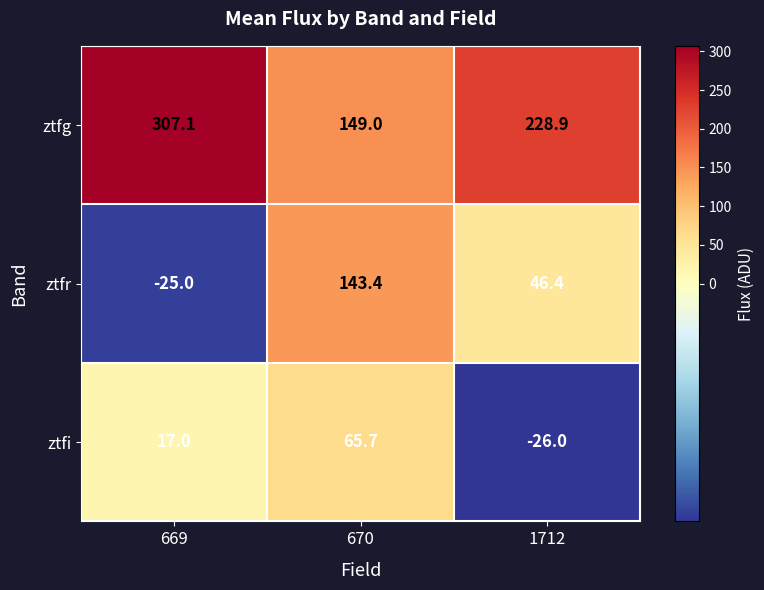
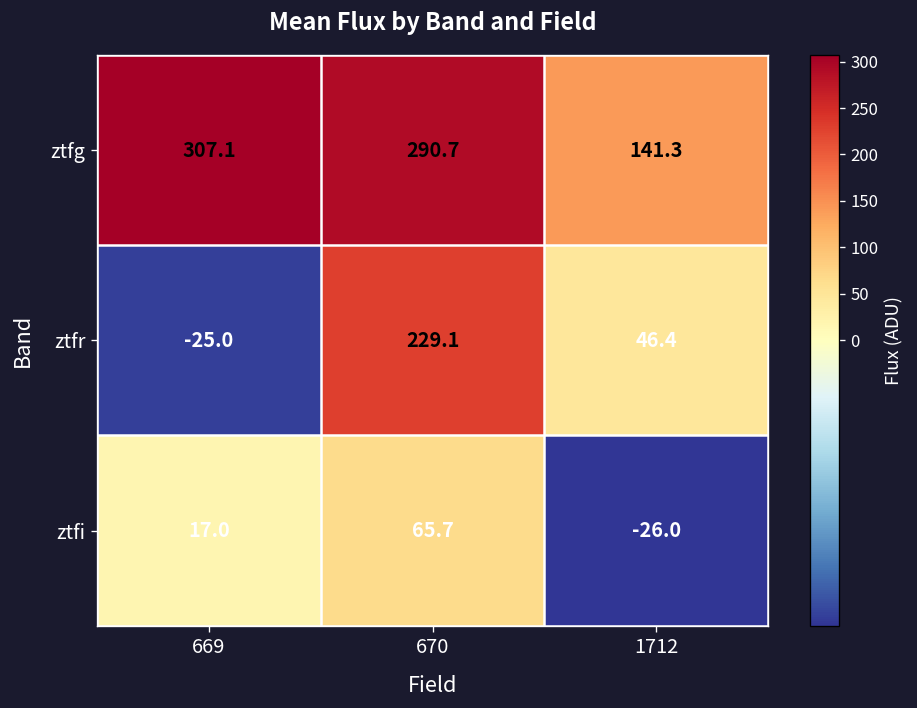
  {
    "ztfg": {
      "669": 307.1,
-     "670": 149.0,
-     "1712": 228.9
+     "670": 290.7,
+     "1712": 141.3
    },
    "ztfr": {
      "669": -25.0,
-     "670": 143.4,
+     "670": 229.1,
      "1712": 46.4
    },
    "ztfi": {
      "669": 17.0,
      "670": 65.7,
      "1712": -26.0
    }
  }
